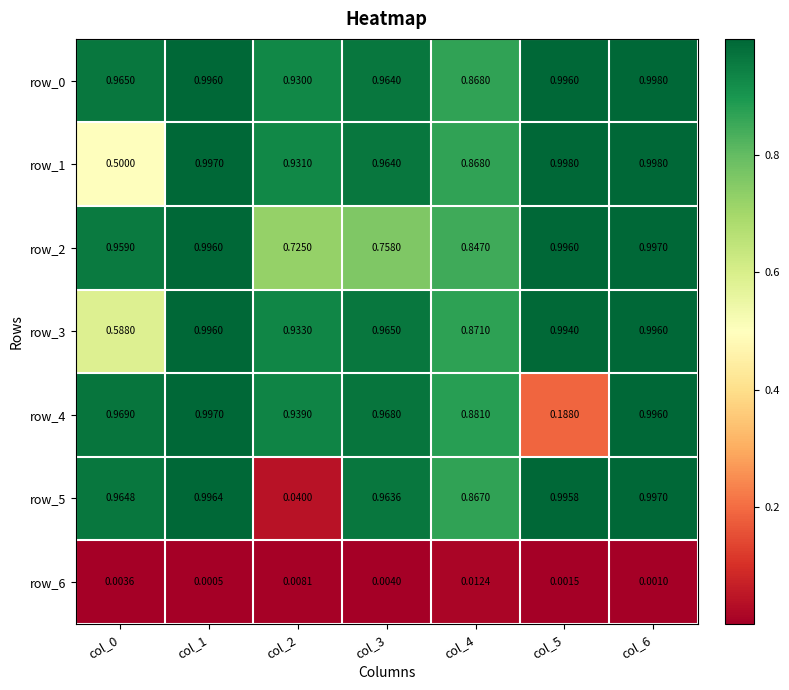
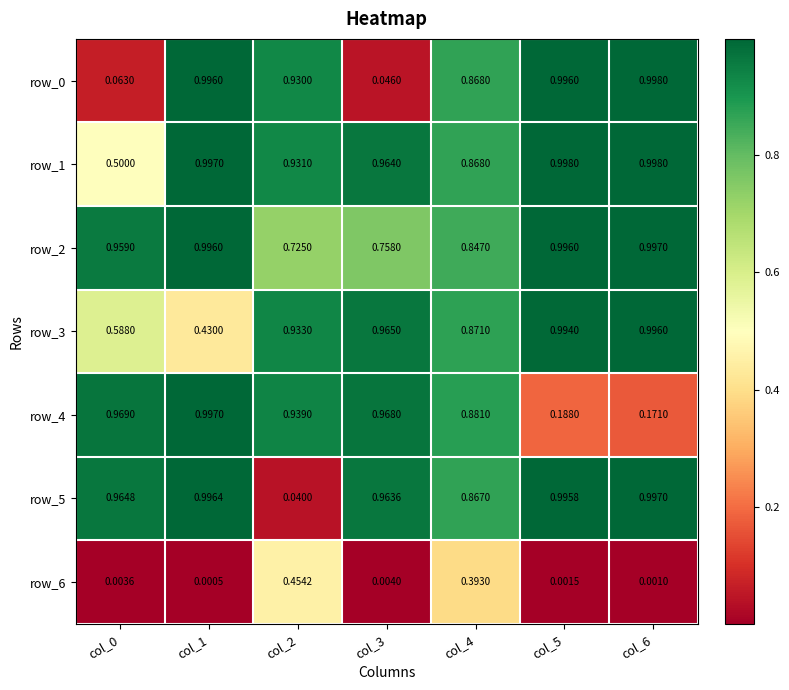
  {
    "row_0": {
-     "col_0": 0.9650,
+     "col_0": 0.0630,
      "col_1": 0.9960,
      "col_2": 0.9300,
-     "col_3": 0.9640,
+     "col_3": 0.0460,
      "col_4": 0.8680,
      "col_5": 0.9960,
      "col_6": 0.9980
    },
    "row_1": {
      "col_0": 0.5000,
      "col_1": 0.9970,
      "col_2": 0.9310,
      "col_3": 0.9640,
      "col_4": 0.8680,
      "col_5": 0.9980,
      "col_6": 0.9980
    },
    "row_2": {
      "col_0": 0.9590,
      "col_1": 0.9960,
      "col_2": 0.7250,
      "col_3": 0.7580,
      "col_4": 0.8470,
      "col_5": 0.9960,
      "col_6": 0.9970
    },
    "row_3": {
      "col_0": 0.5880,
-     "col_1": 0.9960,
+     "col_1": 0.4300,
      "col_2": 0.9330,
      "col_3": 0.9650,
      "col_4": 0.8710,
      "col_5": 0.9940,
      "col_6": 0.9960
    },
    "row_4": {
      "col_0": 0.9690,
      "col_1": 0.9970,
      "col_2": 0.9390,
      "col_3": 0.9680,
      "col_4": 0.8810,
      "col_5": 0.1880,
-     "col_6": 0.9960
+     "col_6": 0.1710
    },
    "row_5": {
      "col_0": 0.9648,
      "col_1": 0.9964,
      "col_2": 0.0400,
      "col_3": 0.9636,
      "col_4": 0.8670,
      "col_5": 0.9958,
      "col_6": 0.9970
    },
    "row_6": {
      "col_0": 0.0036,
      "col_1": 0.0005,
-     "col_2": 0.0081,
+     "col_2": 0.4542,
      "col_3": 0.0040,
-     "col_4": 0.0124,
+     "col_4": 0.3930,
      "col_5": 0.0015,
      "col_6": 0.0010
    }
  }
